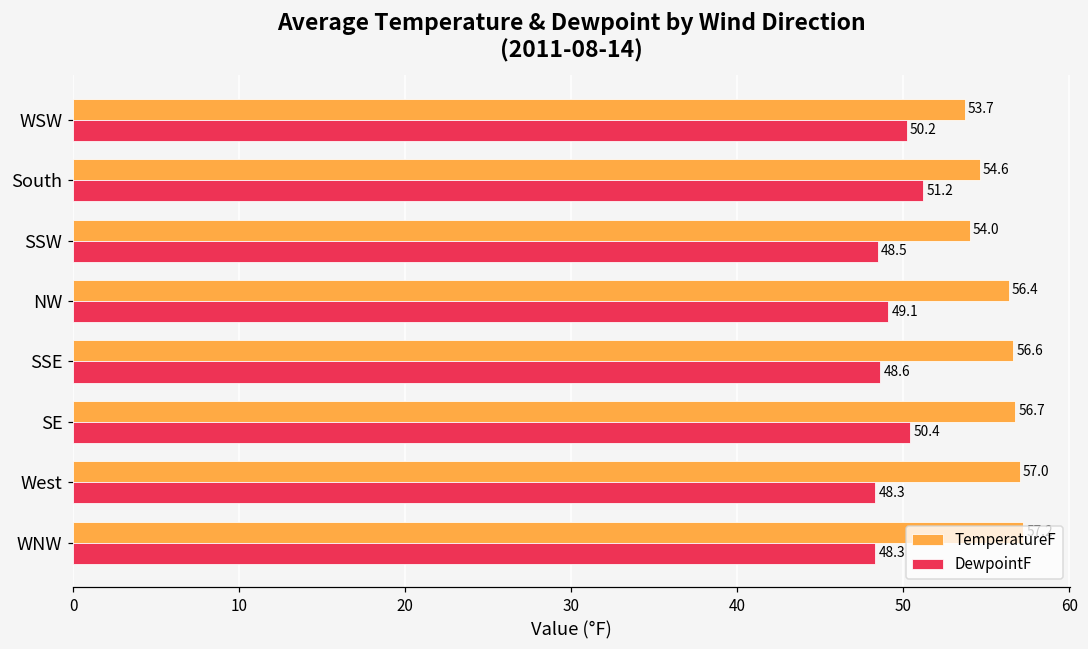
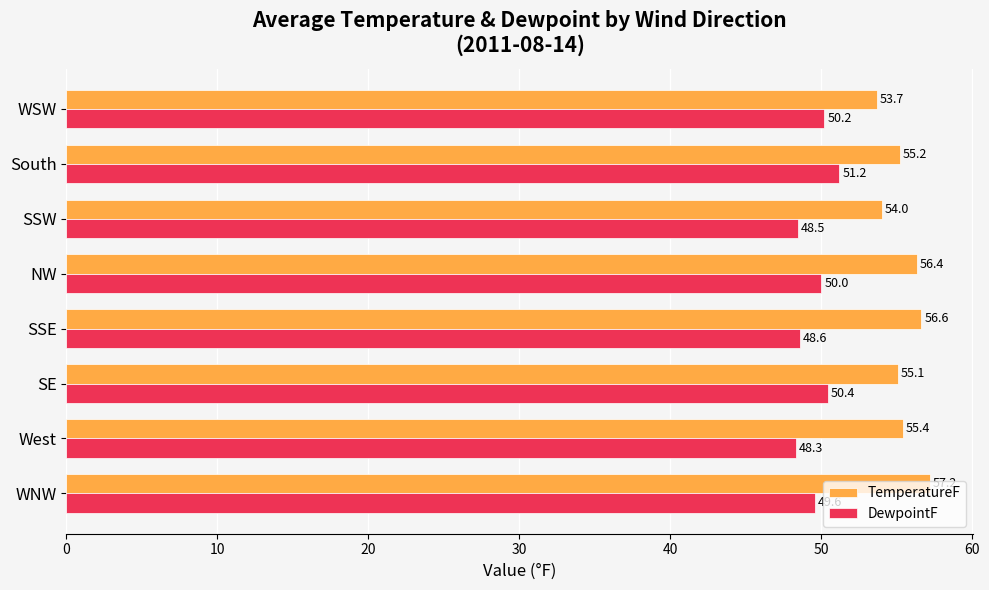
  {
    "TemperatureF": {
      "WSW": 53.7,
-     "South": 54.6,
+     "South": 55.2,
      "SSW": 54.0,
      "NW": 56.4,
      "SSE": 56.6,
-     "SE": 56.7,
-     "West": 57.0
+     "SE": 55.1,
+     "West": 55.4
    },
    "DewpointF": {
      "WSW": 50.2,
      "South": 51.2,
      "SSW": 48.5,
-     "NW": 49.1,
+     "NW": 50.0,
      "SSE": 48.6,
      "SE": 50.4,
      "West": 48.3,
-     "WNW": 48.3
+     "WNW": 49.6
    }
  }
